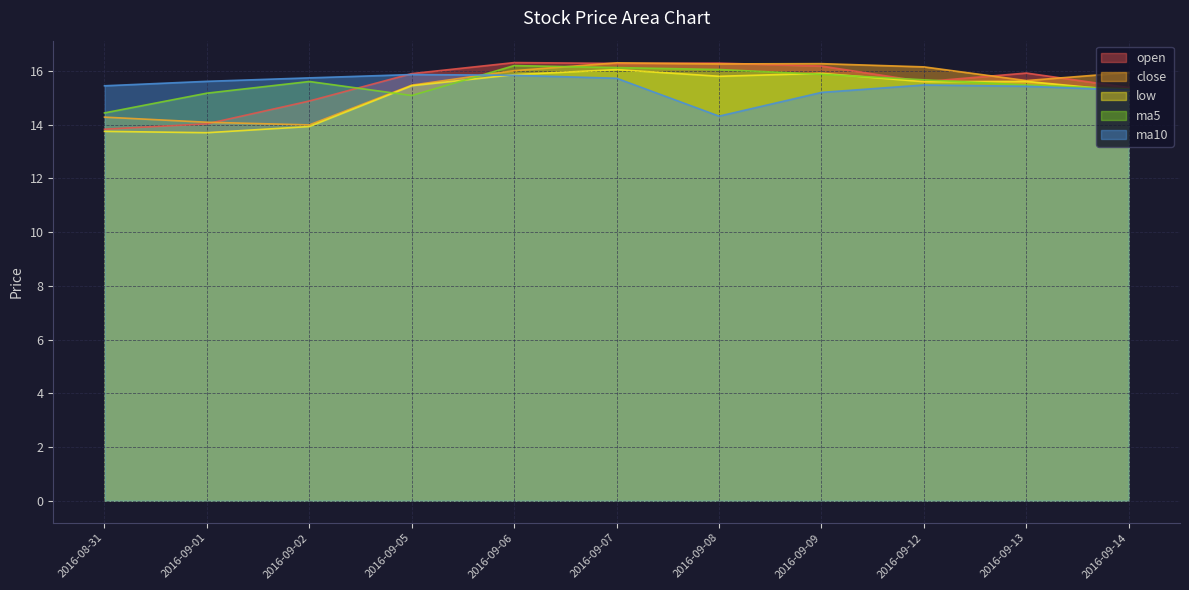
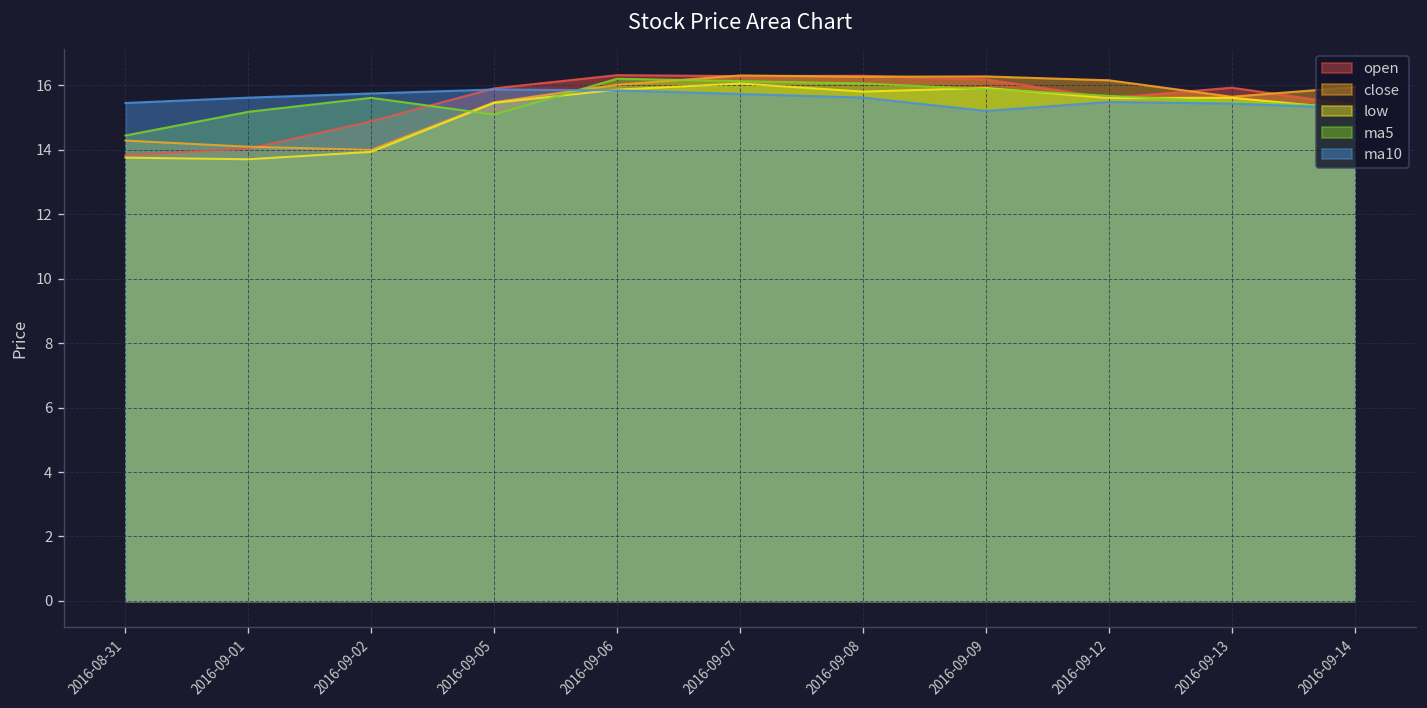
  {
    "open": {
      "2016-09-02": 14.9,
      "2016-09-06": 16.3,
      "2016-09-13": 15.9
    },
    "ma5": {
      "2016-08-31": 14.4,
      "2016-09-01": 15.2,
      "2016-09-02": 15.6,
      "2016-09-05": 15.1,
      "2016-09-06": 16.2,
      "2016-09-08": 16.1
    },
    "ma10": {
      "2016-08-31": 15.4,
      "2016-09-01": 15.6,
      "2016-09-02": 15.7,
      "2016-09-07": 15.7,
-     "2016-09-08": 14.3,
+     "2016-09-08": 15.6,
      "2016-09-09": 15.2,
      "2016-09-12": 15.5
    }
  }
